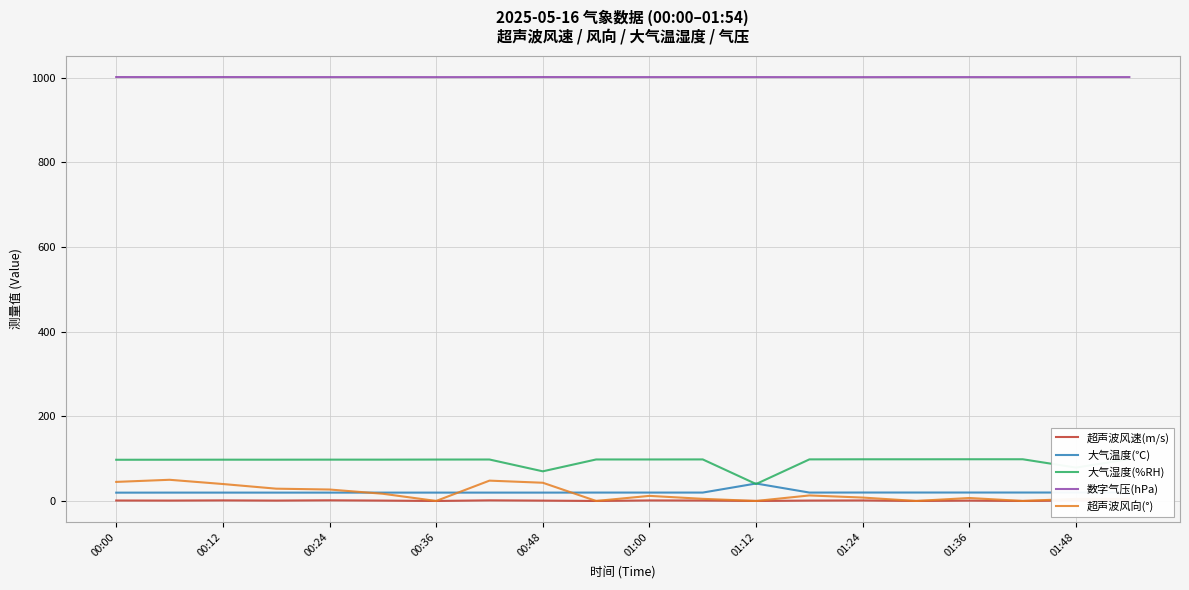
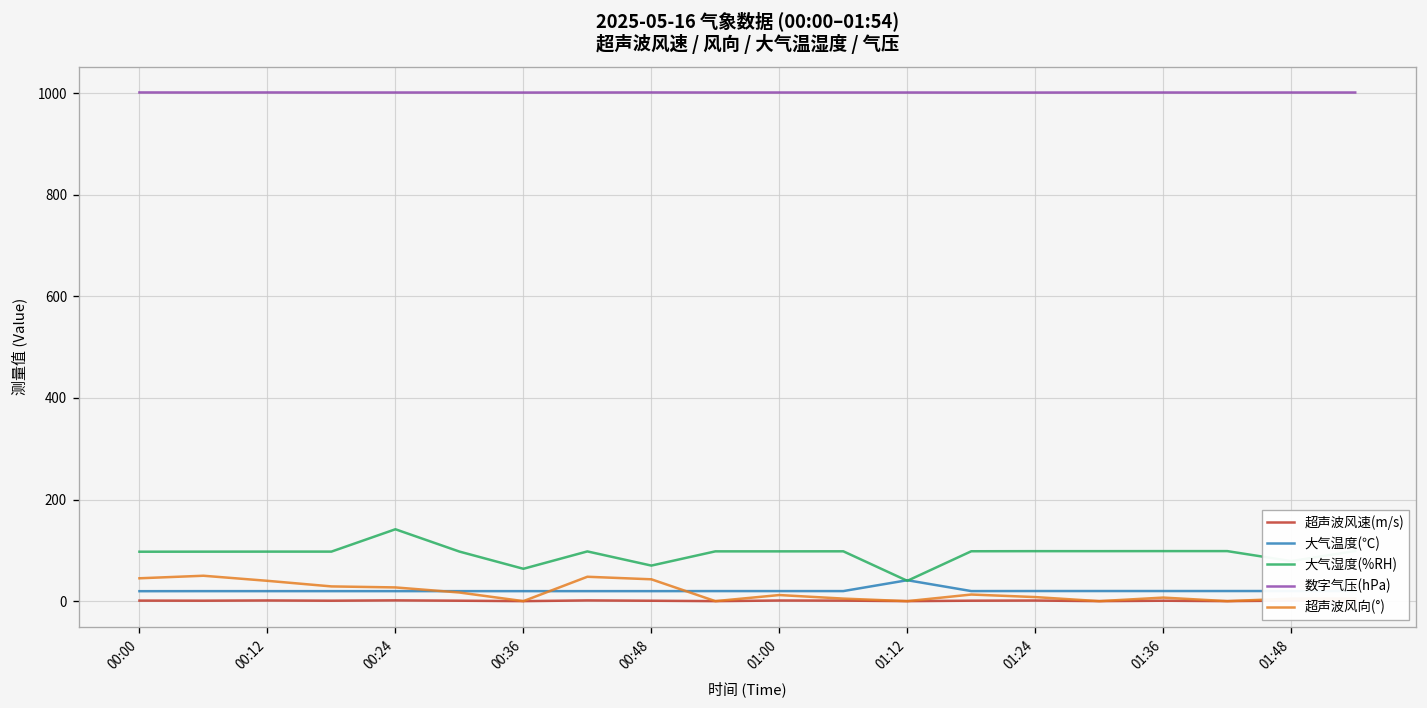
  {
    "超声波风速(m/s)": {
      "00:00": 0,
      "00:12": 0,
      "00:24": 0,
      "00:48": 0,
      "01:00": 0,
      "01:24": 0,
      "01:36": 0
    },
    "大气温度(℃)": {
      "00:00": 20,
      "00:12": 20,
      "00:24": 20,
      "00:36": 20,
      "00:48": 20,
      "01:00": 20,
      "01:24": 20,
      "01:36": 20
    },
    "大气湿度(%RH)": {
      "00:00": 100,
      "00:12": 100,
-     "00:24": 100,
-     "00:36": 100,
+     "00:24": 140,
+     "00:36": 60,
      "00:48": 70,
      "01:00": 100,
      "01:24": 100,
      "01:36": 100
    },
    "数字气压(hPa)": {
      "00:00": 1000,
      "00:12": 1000,
      "00:24": 1000,
      "00:36": 1000,
      "00:48": 1000,
      "01:00": 1000,
      "01:12": 1000,
      "01:24": 1000,
      "01:36": 1000,
      "01:48": 1000
    },
    "超声波风向(°)": {
      "00:00": 50,
      "00:12": 40,
      "00:24": 30,
      "00:48": 40,
      "01:00": 10,
      "01:24": 10,
      "01:36": 10
    }
  }
